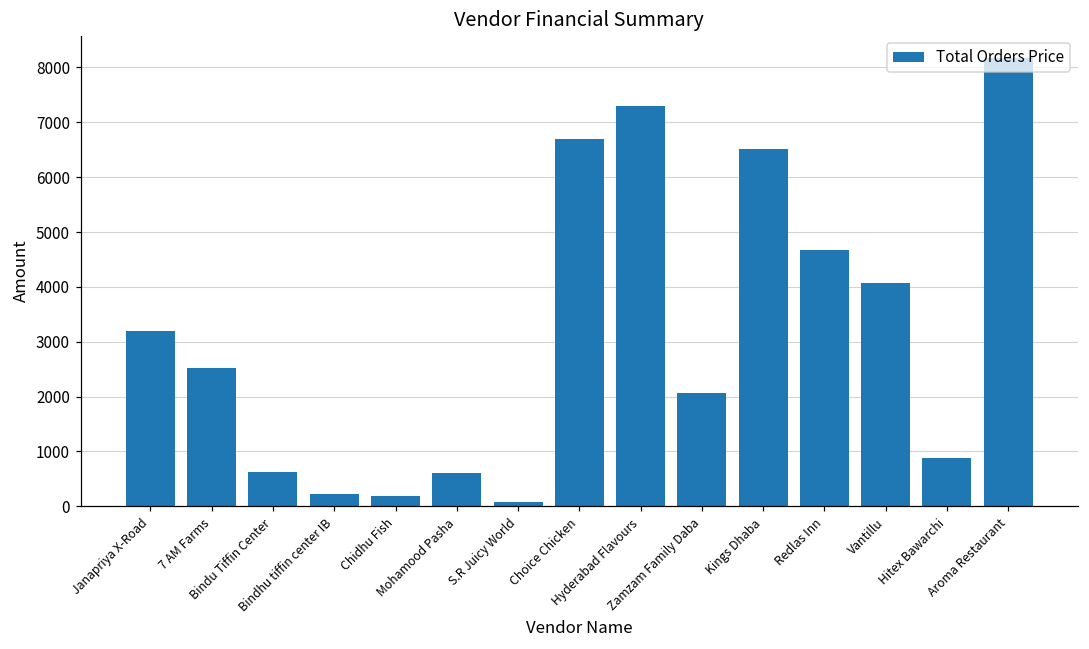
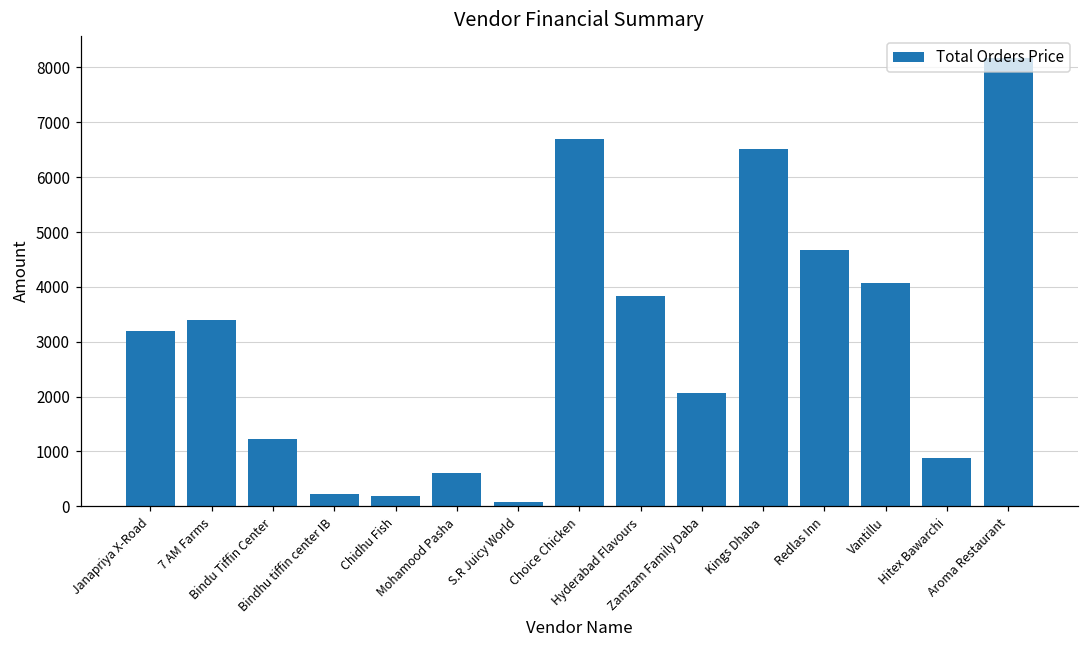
  {
    "Janapriya X-Road": 3200,
-   "7 AM Farms": 2500,
-   "Bindu Tiffin Center": 600,
+   "7 AM Farms": 3400,
+   "Bindu Tiffin Center": 1200,
    "Bindhu tiffin center IB": 200,
    "Chidhu Fish": 200,
    "Mohamood Pasha": 600,
    "S.R Juicy World": 100,
    "Choice Chicken": 6700,
-   "Hyderabad Flavours": 7300,
+   "Hyderabad Flavours": 3800,
    "Zamzam Family Daba": 2100,
    "Kings Dhaba": 6500,
    "Redlas Inn": 4700,
    "Vantillu": 4100,
    "Hitex Bawarchi": 900
  }
